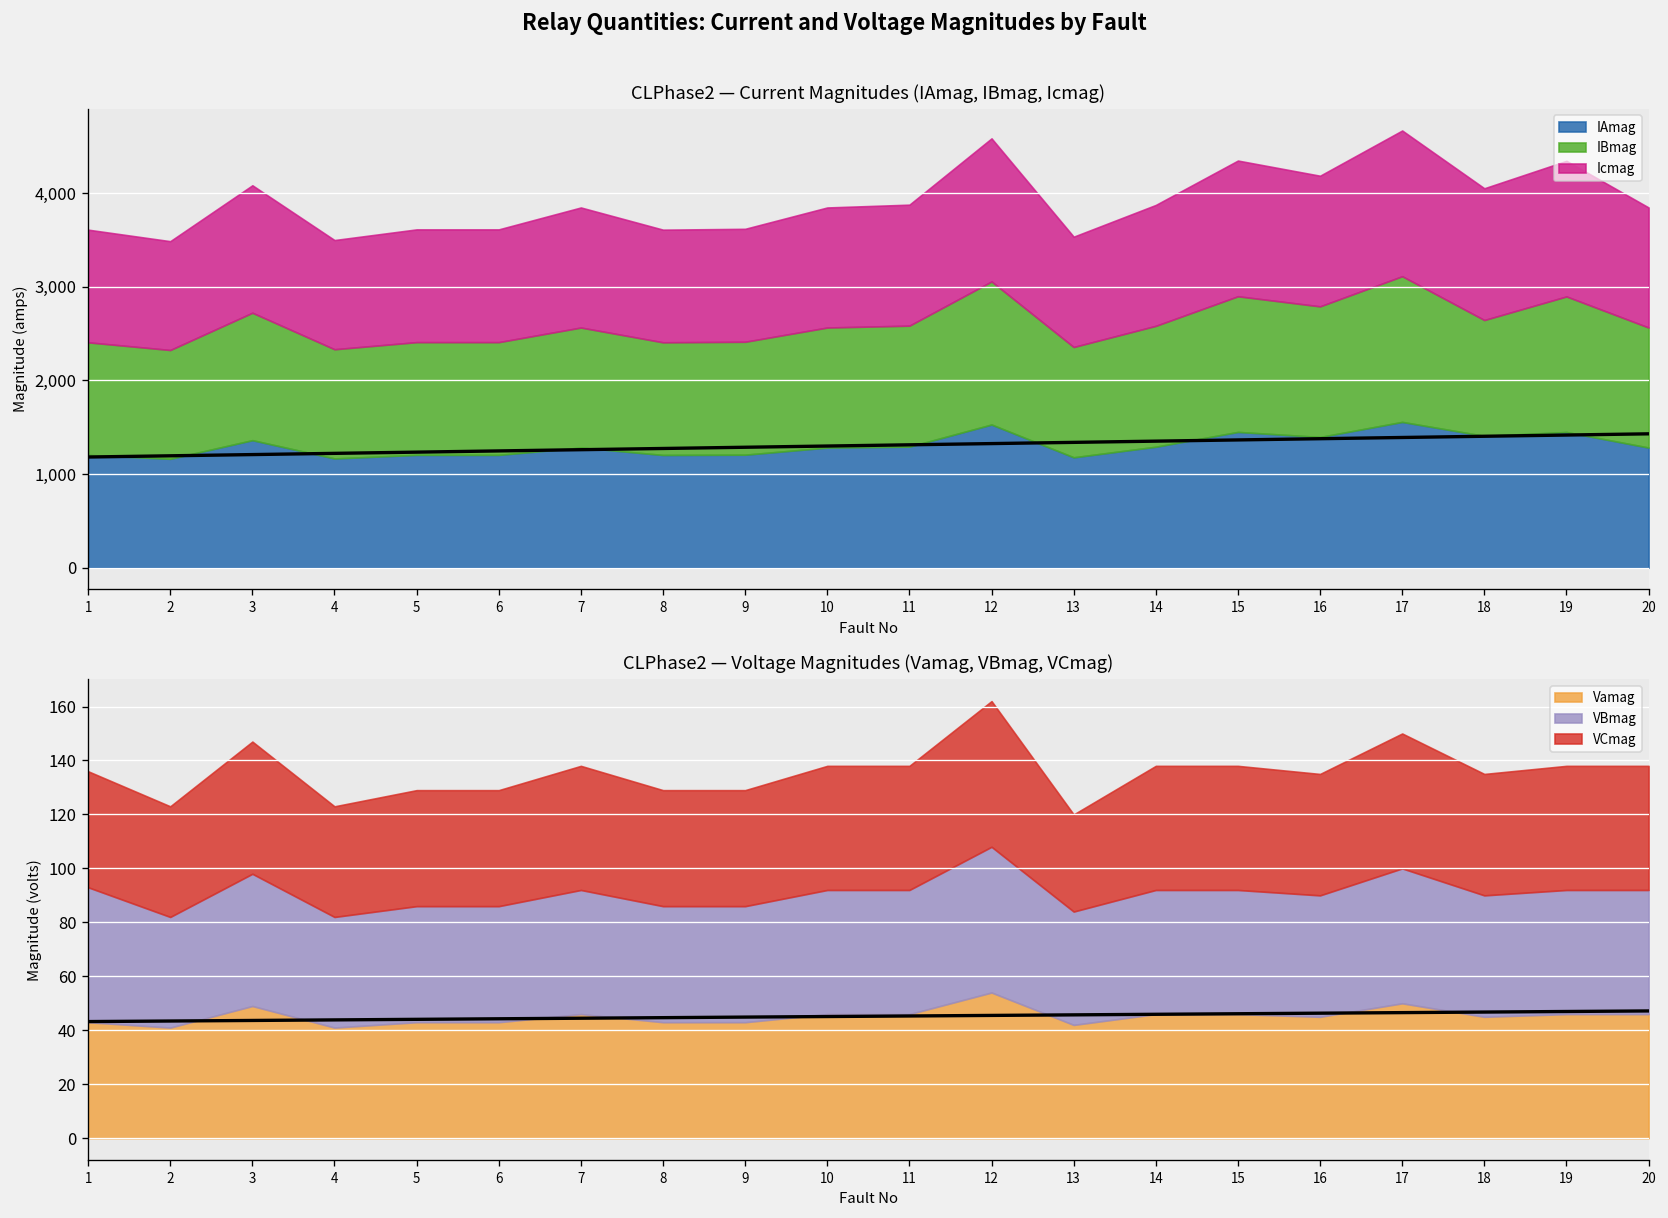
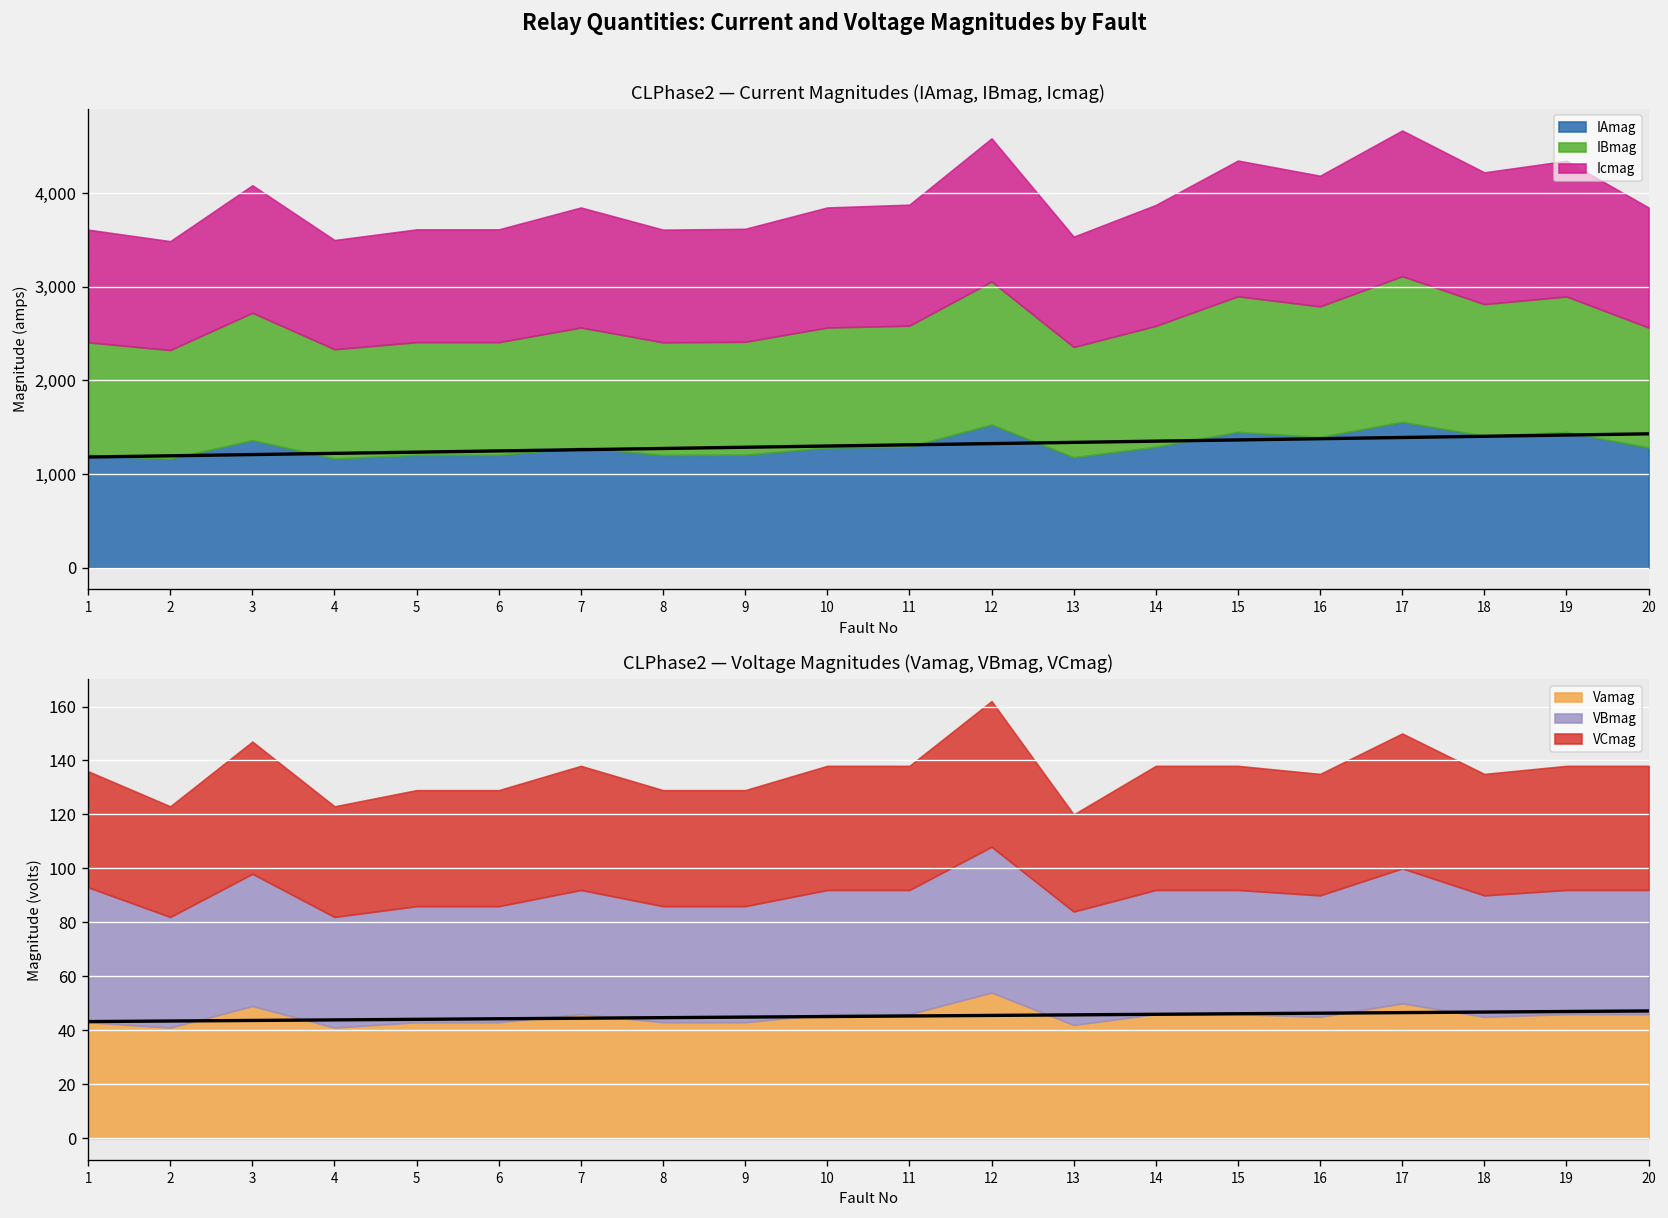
  {
    "CLPhase2 — Current Magnitudes (IAmag, IBmag, Icmag)": {
      "IAmag": {
        "3": "1,400",
        "4": "1,200",
        "6": "1,200",
        "8": "1,200",
        "9": "1,200",
        "12": "1,500",
        "13": "1,200",
        "14": "1,300",
        "15": "1,400",
        "17": "1,600",
        "20": "1,300"
      },
      "IBmag": {
        "1": "1,200",
        "2": "1,200",
        "3": "1,400",
        "4": "1,200",
        "5": "1,200",
        "6": "1,200",
        "7": "1,300",
        "8": "1,200",
        "9": "1,200",
        "10": "1,300",
        "11": "1,300",
        "12": "1,500",
        "13": "1,200",
        "14": "1,300",
        "15": "1,400",
        "16": "1,400",
        "17": "1,600",
-       "18": "1,200",
+       "18": "1,400",
        "19": "1,400",
        "20": "1,300"
      },
      "Icmag": {
        "1": "1,200",
        "2": "1,200",
        "3": "1,400",
        "4": "1,200",
        "5": "1,200",
        "6": "1,200",
        "7": "1,300",
        "8": "1,200",
        "9": "1,200",
        "10": "1,300",
        "11": "1,300",
        "12": "1,500",
        "13": "1,200",
        "14": "1,300",
        "15": "1,400",
        "16": "1,400",
        "17": "1,600",
        "18": "1,400",
        "20": "1,300"
      }
    },
    "CLPhase2 — Voltage Magnitudes (Vamag, VBmag, VCmag)": {
      "Vamag": {
        "2": "41",
        "3": "49",
        "4": "41",
        "6": "43",
        "7": "46",
        "8": "43",
        "9": "43",
        "12": "54",
        "13": "42",
        "16": "45",
        "17": "50",
        "18": "45",
        "20": "46"
      },
      "VBmag": {
        "1": "50",
        "2": "41",
        "3": "49",
        "4": "41",
        "5": "43",
        "6": "43",
        "7": "46",
        "8": "43",
        "9": "43",
        "10": "46",
        "11": "46",
        "12": "54",
        "13": "42",
        "14": "46",
        "15": "46",
        "16": "45",
        "17": "50",
        "18": "45",
        "19": "46",
        "20": "46"
      },
      "VCmag": {
        "1": "43",
        "2": "41",
        "3": "49",
        "4": "41",
        "5": "43",
        "6": "43",
        "7": "46",
        "8": "43",
        "9": "43",
        "10": "46",
        "11": "46",
        "12": "54",
        "13": "36",
        "14": "46",
        "15": "46",
        "16": "45",
        "17": "50",
        "18": "45",
        "19": "46",
        "20": "46"
      }
    }
  }
